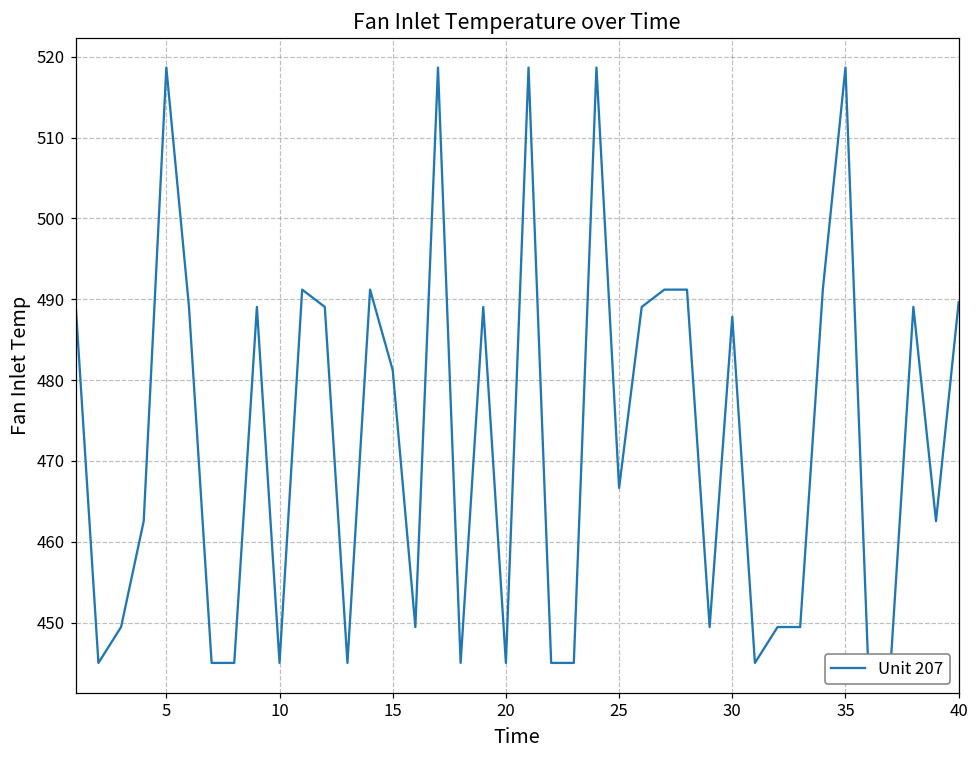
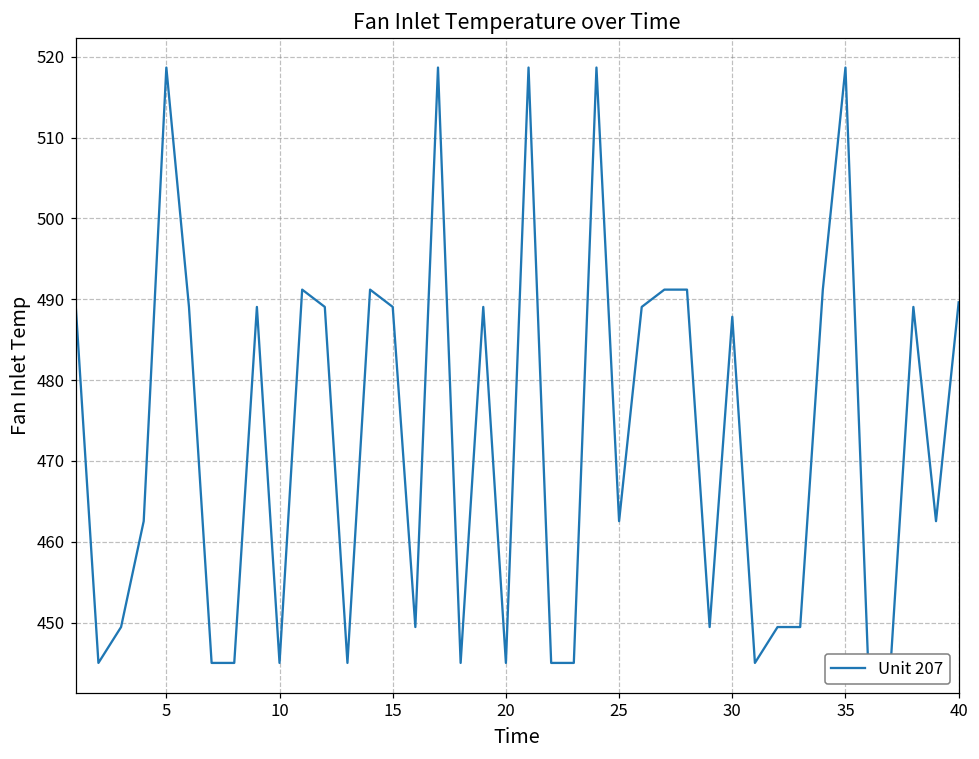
  {
    "5": 519,
    "10": 445,
-   "15": 481,
+   "15": 489,
    "20": 445,
-   "25": 467,
+   "25": 463,
    "30": 488,
    "35": 519,
    "40": 490
  }
